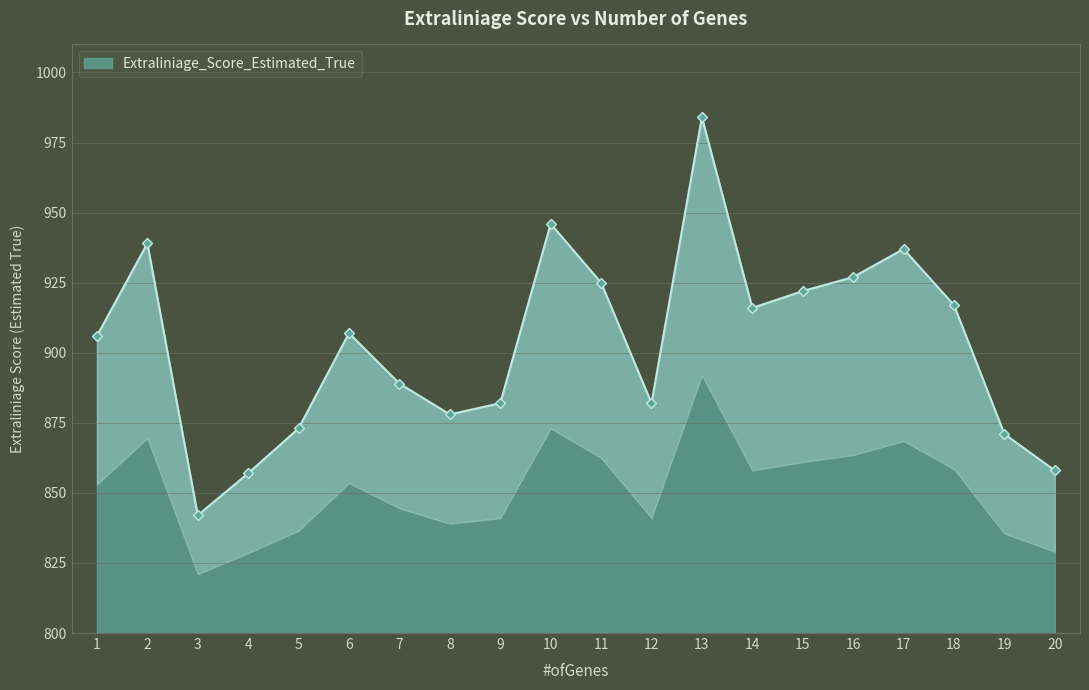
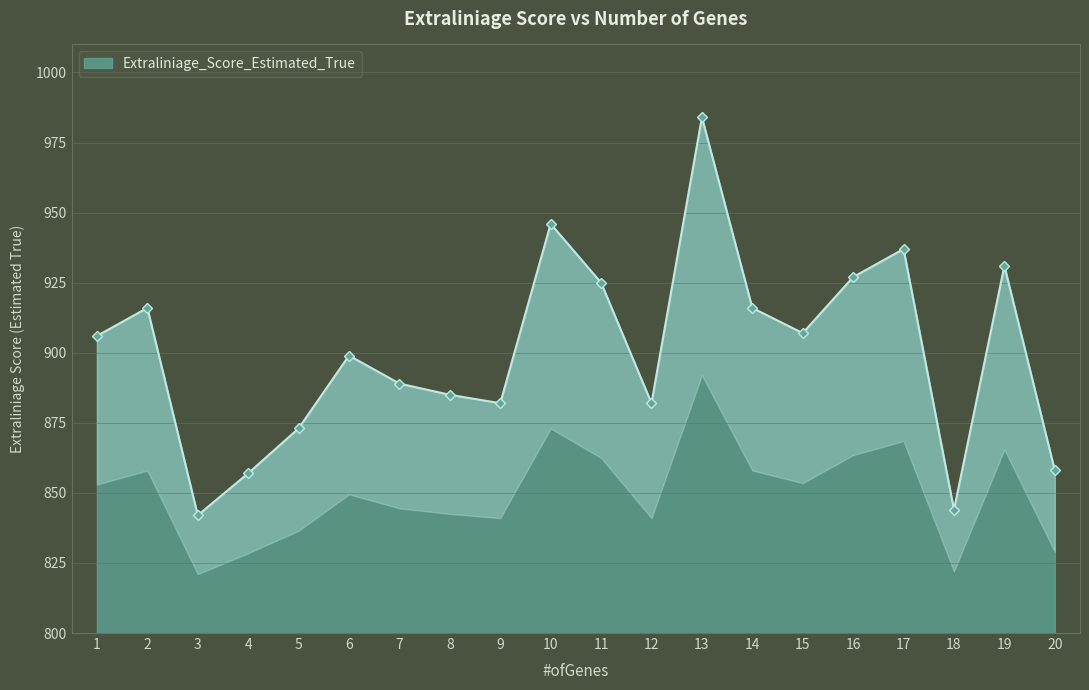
  {
    "1": 906,
-   "2": 939,
+   "2": 916,
    "3": 842,
    "4": 857,
    "5": 873,
-   "6": 907,
+   "6": 899,
    "7": 889,
-   "8": 878,
+   "8": 885,
    "9": 882,
    "10": 946,
    "11": 925,
    "12": 882,
    "13": 984,
    "14": 916,
-   "15": 922,
+   "15": 907,
    "16": 927,
    "17": 937,
-   "18": 917,
-   "19": 871,
+   "18": 844,
+   "19": 931,
    "20": 858
  }
